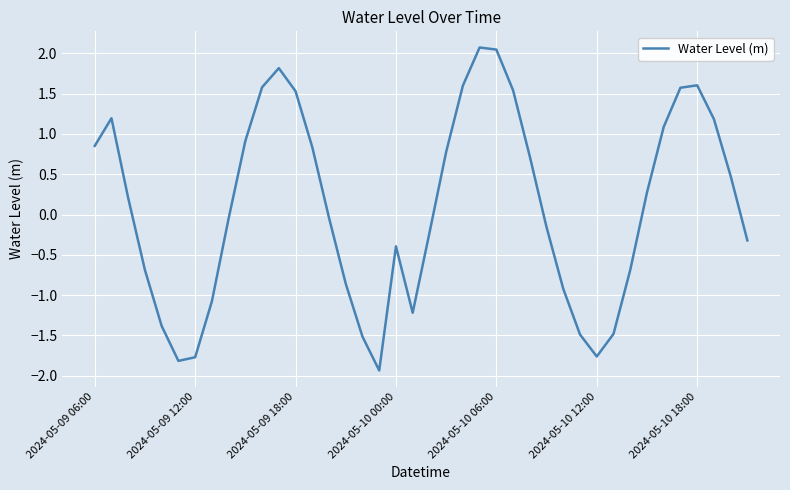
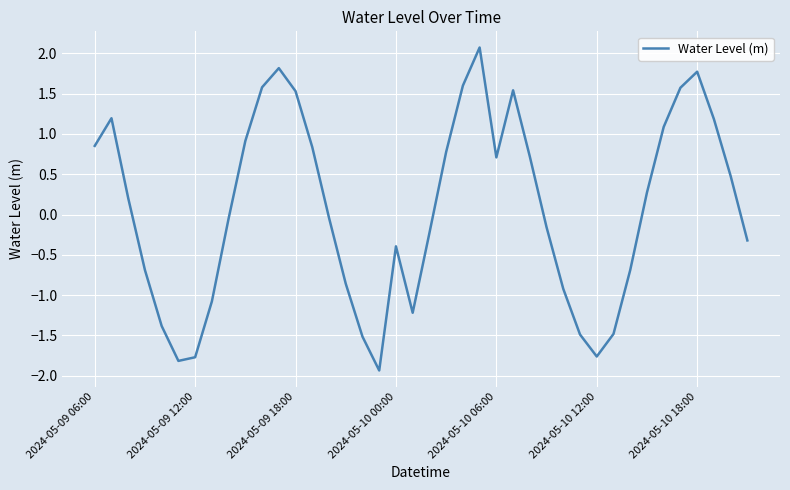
  {
    "2024-05-09 06:00": 0.9,
    "2024-05-09 12:00": -1.8,
    "2024-05-09 18:00": 1.5,
    "2024-05-10 00:00": -0.4,
-   "2024-05-10 06:00": 2.0,
+   "2024-05-10 06:00": 0.7,
    "2024-05-10 12:00": -1.8,
-   "2024-05-10 18:00": 1.6
+   "2024-05-10 18:00": 1.8
  }
